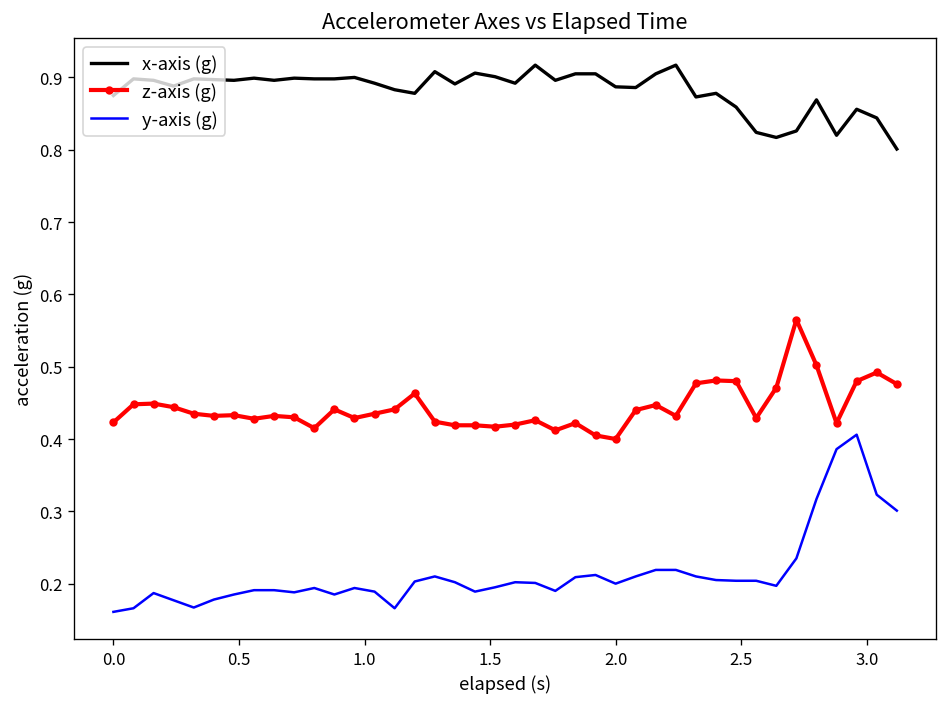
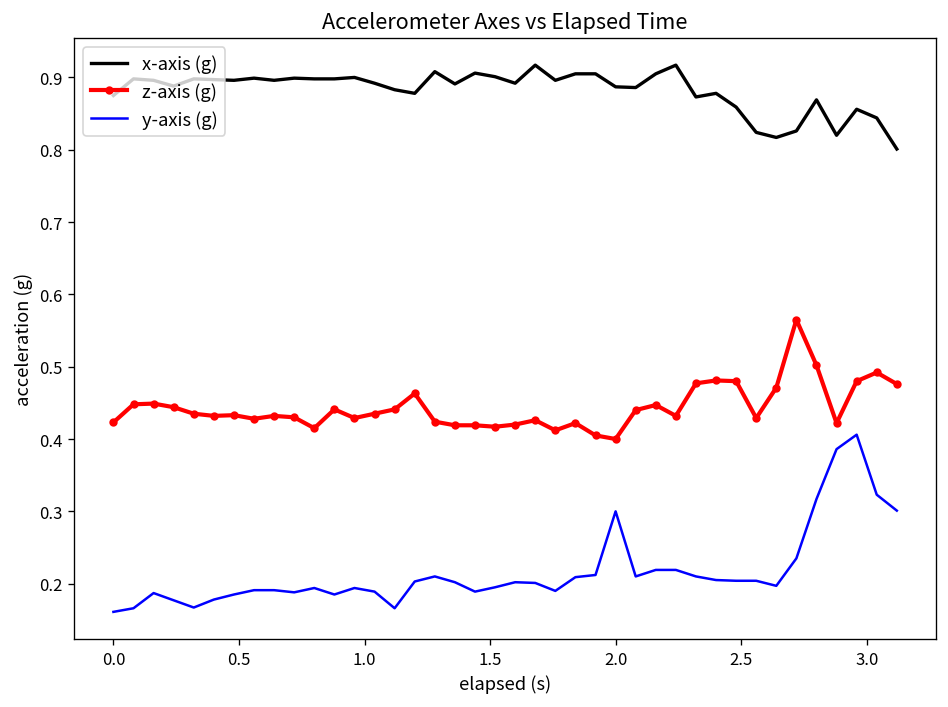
  {
    "x-axis (g)": {
      "2.0": 0.89
    },
    "z-axis (g)": {
      "0.0": 0.42,
      "2.0": 0.4
    },
    "y-axis (g)": {
      "0.0": 0.16,
-     "2.0": 0.2
+     "2.0": 0.3
    }
  }
